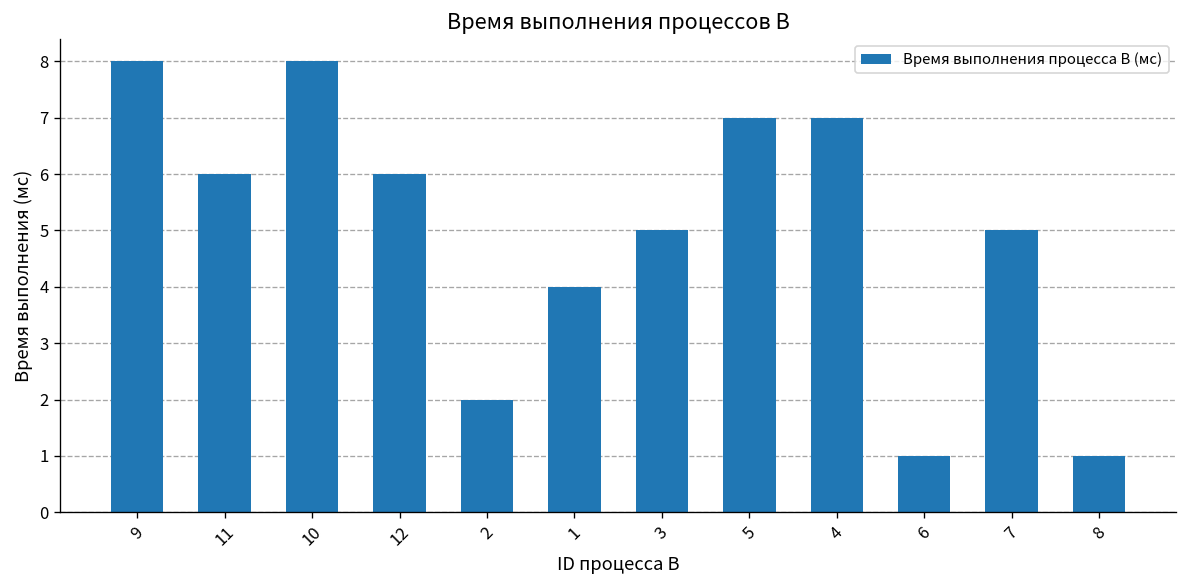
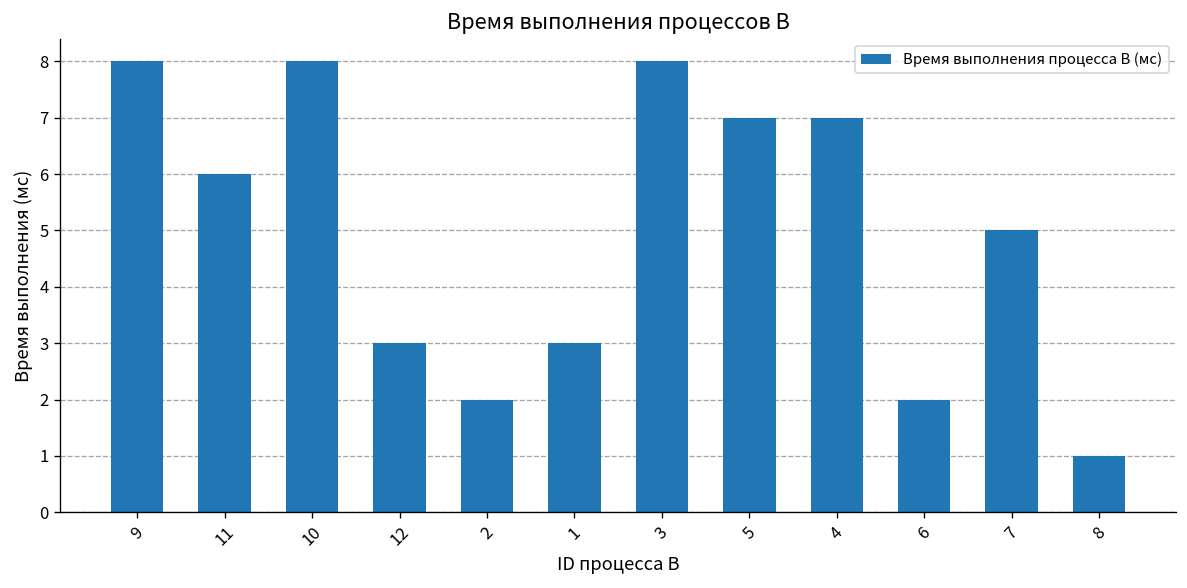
  {
    "9": 8,
    "11": 6,
    "10": 8,
-   "12": 6,
+   "12": 3,
    "2": 2,
-   "1": 4,
-   "3": 5,
+   "1": 3,
+   "3": 8,
    "5": 7,
    "4": 7,
-   "6": 1,
+   "6": 2,
    "7": 5,
    "8": 1
  }
